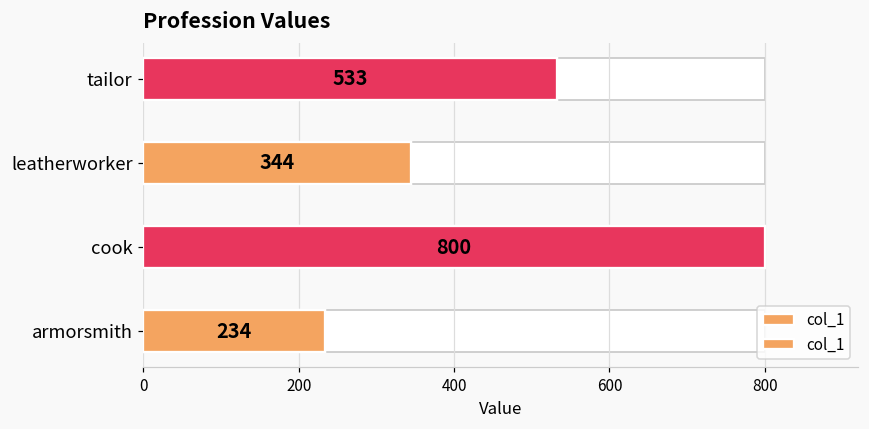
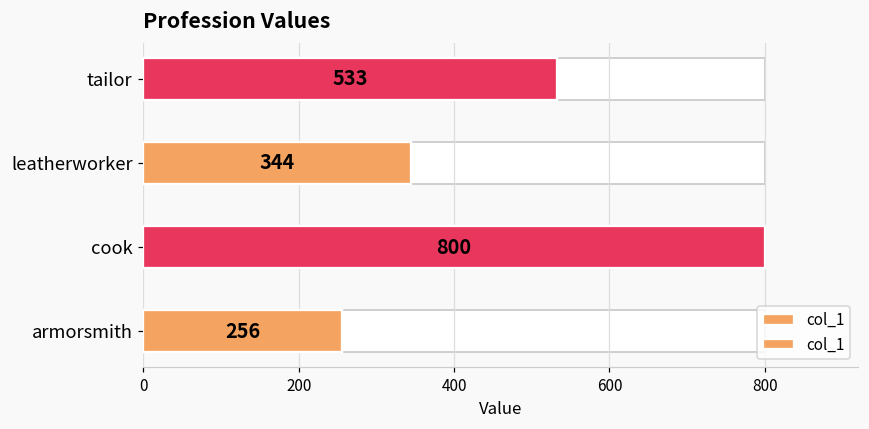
  {
    "col_1": {
      "cook": 800,
-     "armorsmith": 234
+     "armorsmith": 256
    }
  }
